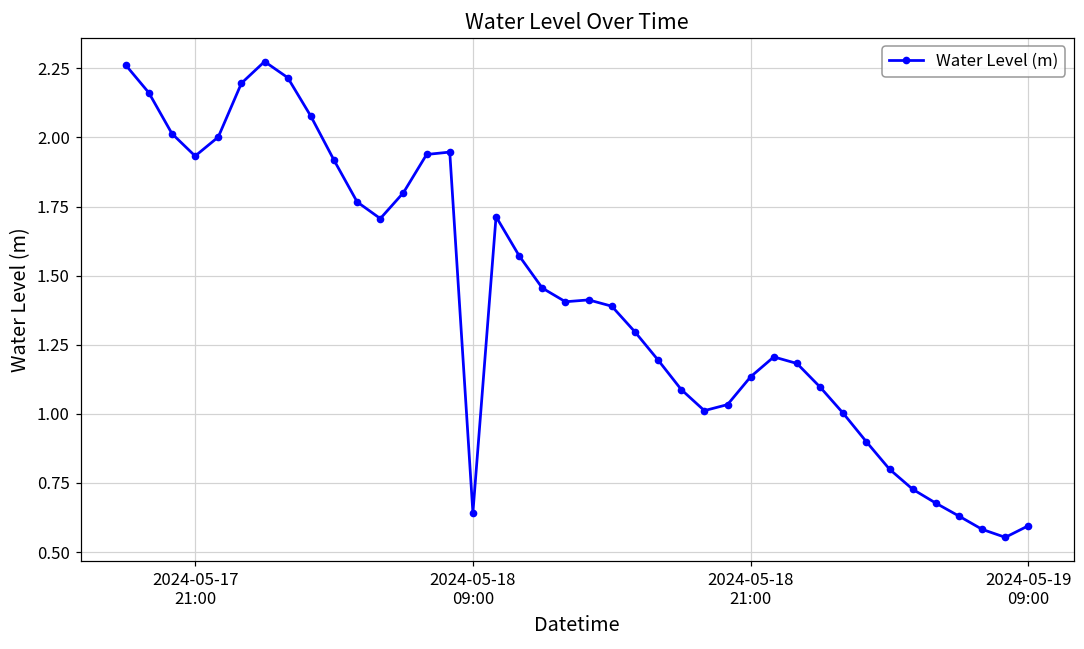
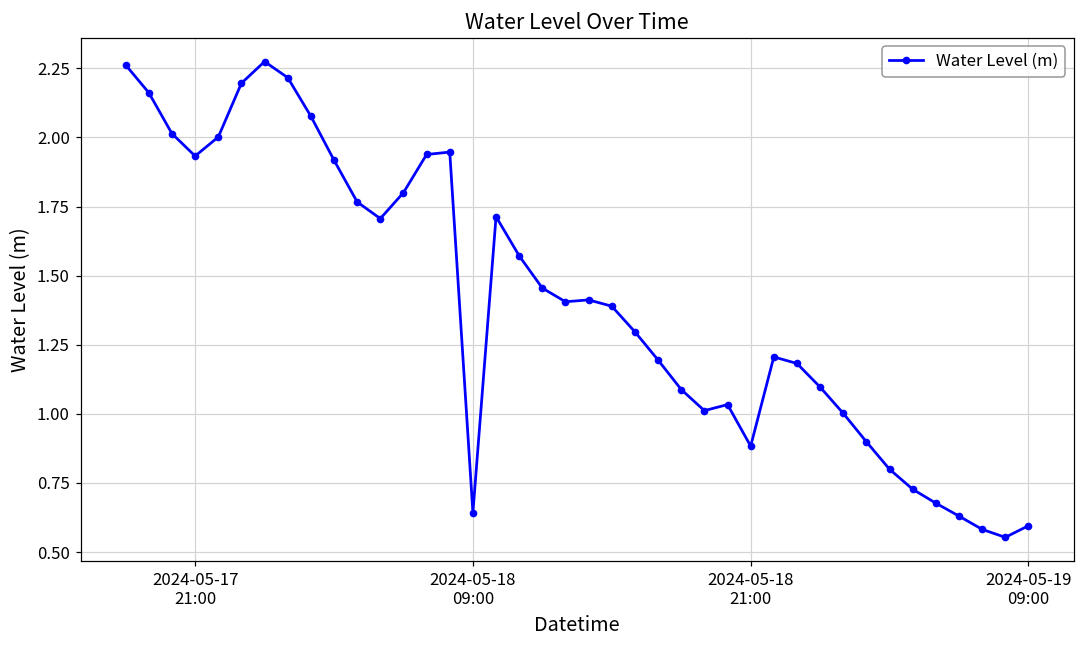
  {
    "2024-05-17 21:00": 1.93,
    "2024-05-18 09:00": 0.64,
-   "2024-05-18 21:00": 1.13,
+   "2024-05-18 21:00": 0.88,
    "2024-05-19 09:00": 0.60
  }
